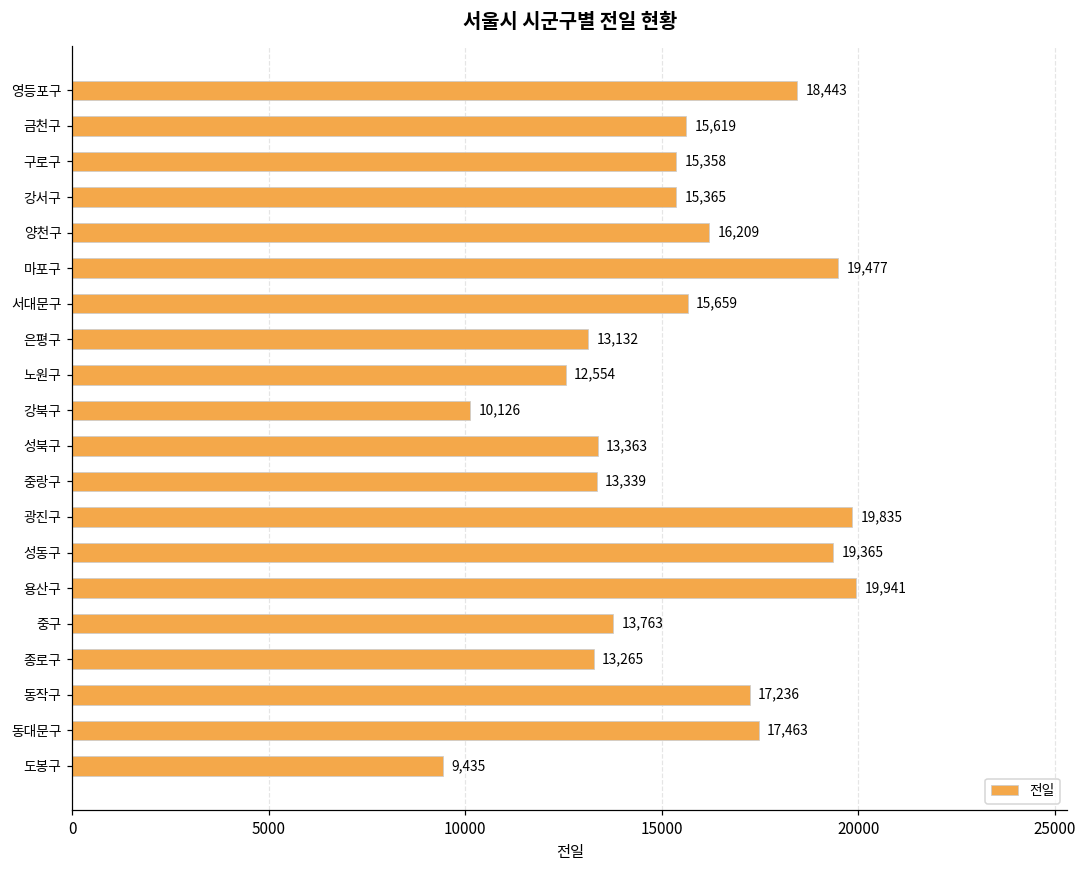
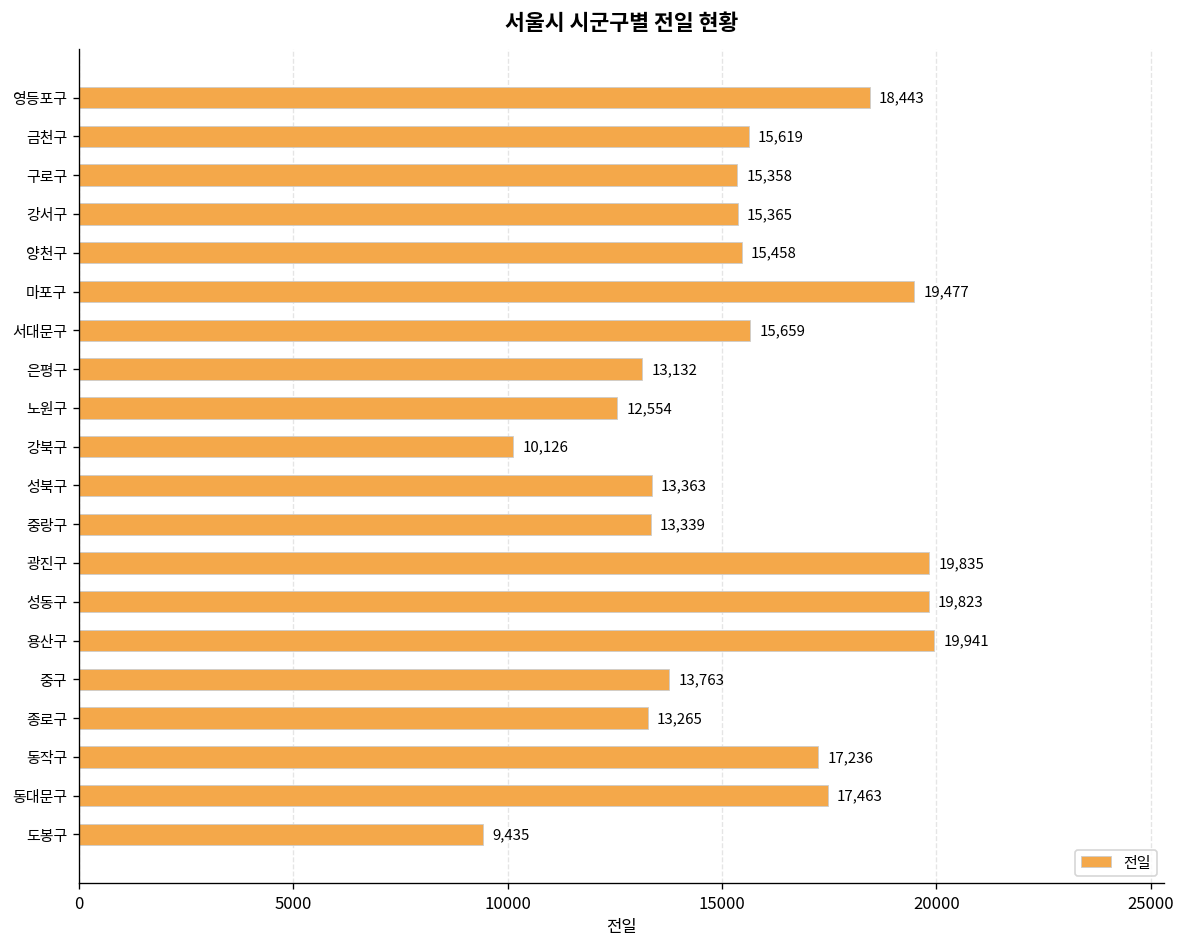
  {
    "영등포구": "18,443",
    "금천구": "15,619",
    "구로구": "15,358",
    "강서구": "15,365",
-   "양천구": "16,209",
+   "양천구": "15,458",
    "마포구": "19,477",
    "서대문구": "15,659",
    "은평구": "13,132",
    "노원구": "12,554",
    "강북구": "10,126",
    "성북구": "13,363",
    "중랑구": "13,339",
    "광진구": "19,835",
-   "성동구": "19,365",
+   "성동구": "19,823",
    "용산구": "19,941",
    "중구": "13,763",
    "종로구": "13,265",
    "동작구": "17,236",
    "동대문구": "17,463",
    "도봉구": "9,435"
  }
